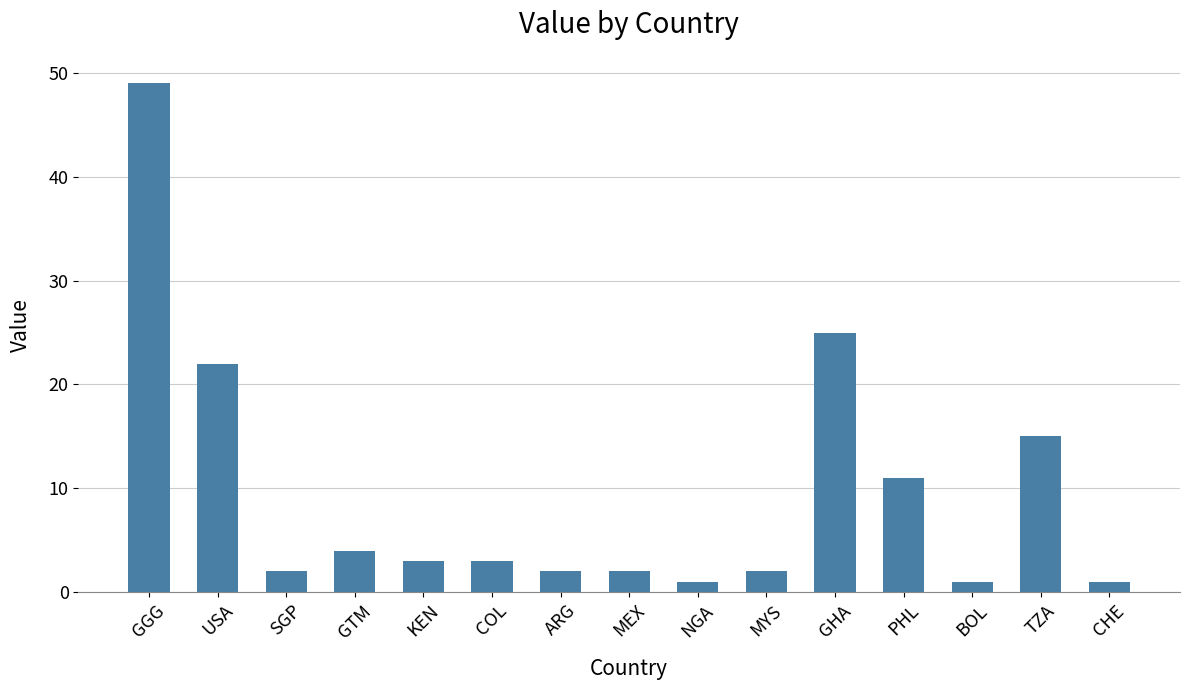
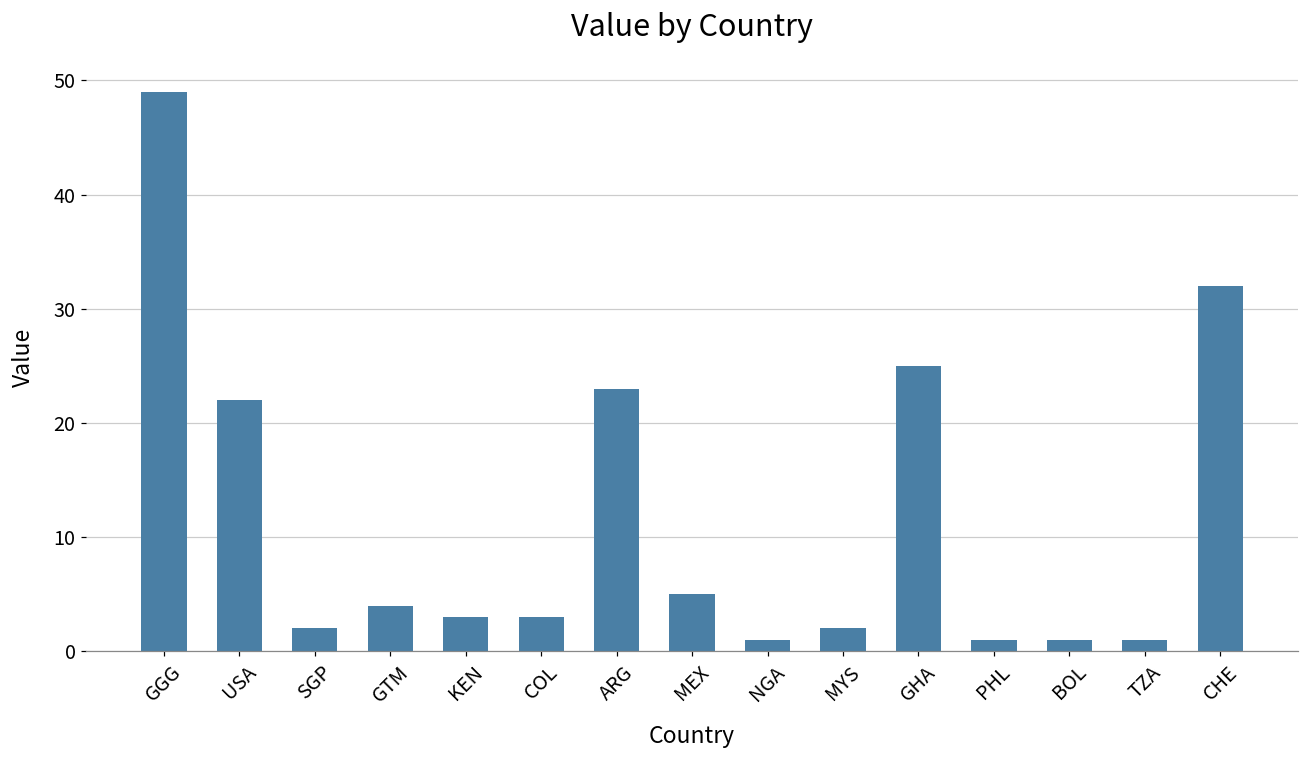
  {
    "GGG": 49,
    "USA": 22,
    "SGP": 2,
    "GTM": 4,
    "KEN": 3,
    "COL": 3,
-   "ARG": 2,
-   "MEX": 2,
+   "ARG": 23,
+   "MEX": 5,
    "NGA": 1,
    "MYS": 2,
    "GHA": 25,
-   "PHL": 11,
+   "PHL": 1,
    "BOL": 1,
-   "TZA": 15,
-   "CHE": 1
+   "TZA": 1,
+   "CHE": 32
  }
